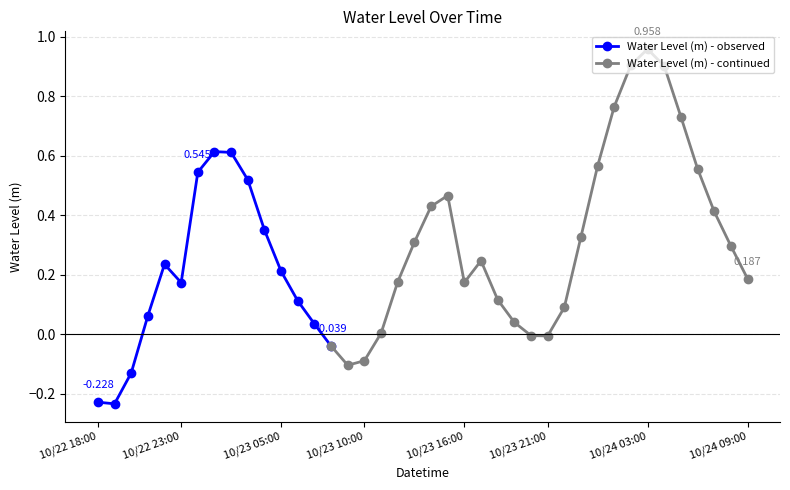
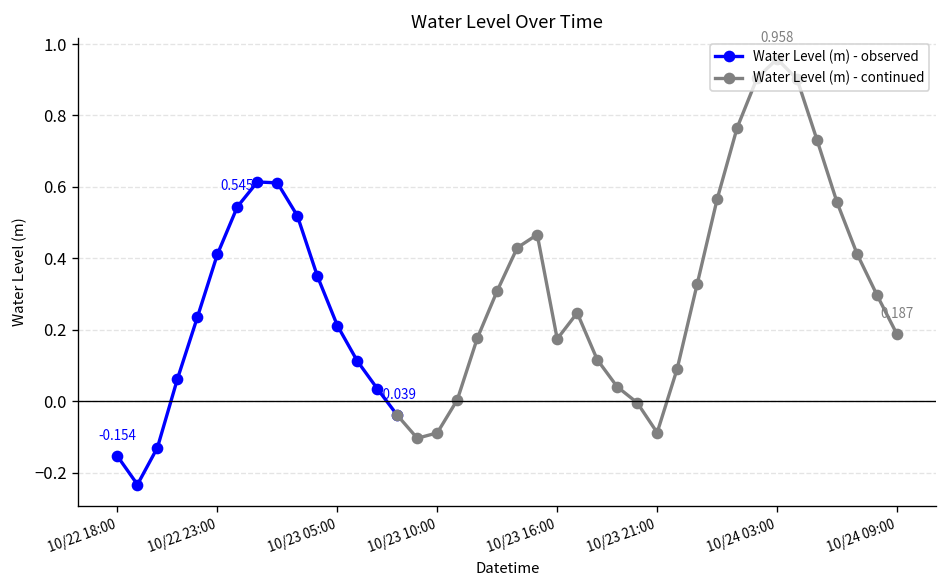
  {
    "Water Level (m) - observed": {
-     "10/22 18:00": -0.228,
-     "10/22 23:00": 0.17
+     "10/22 18:00": -0.154,
+     "10/22 23:00": 0.41
    },
    "Water Level (m) - continued": {
      "10/23 10:00": -0.09,
      "10/23 16:00": 0.17,
-     "10/23 21:00": -0.01
+     "10/23 21:00": -0.09
    }
  }
